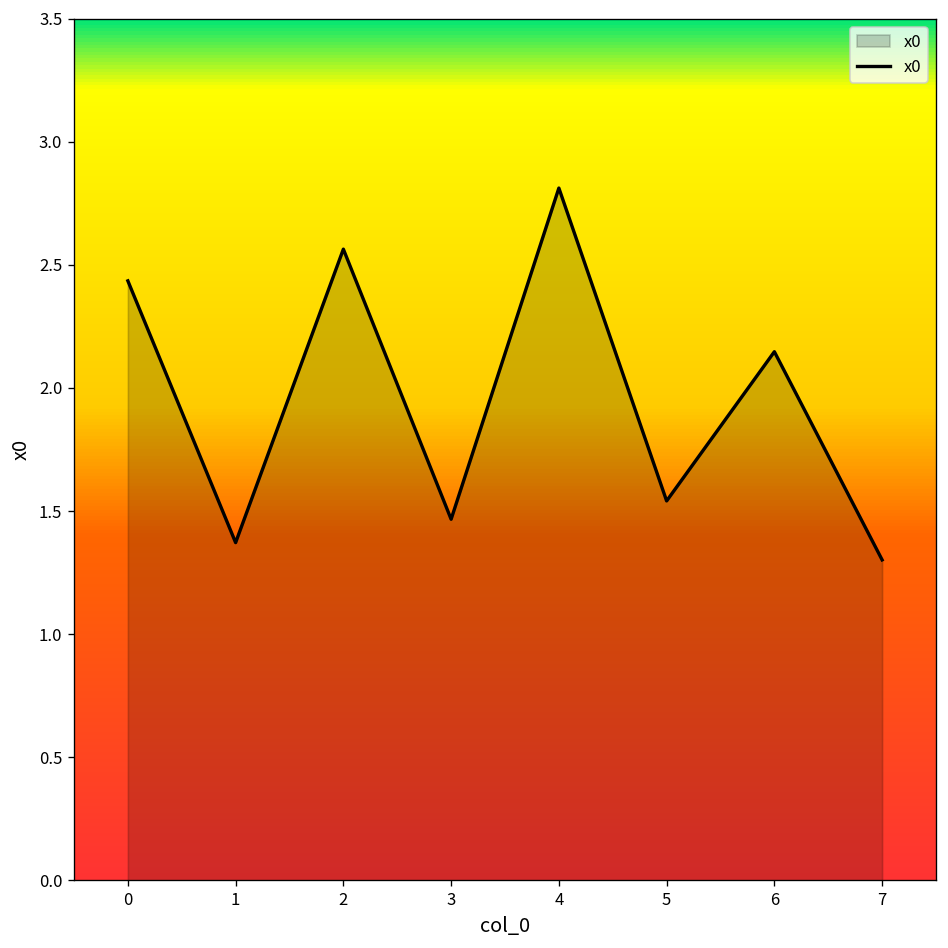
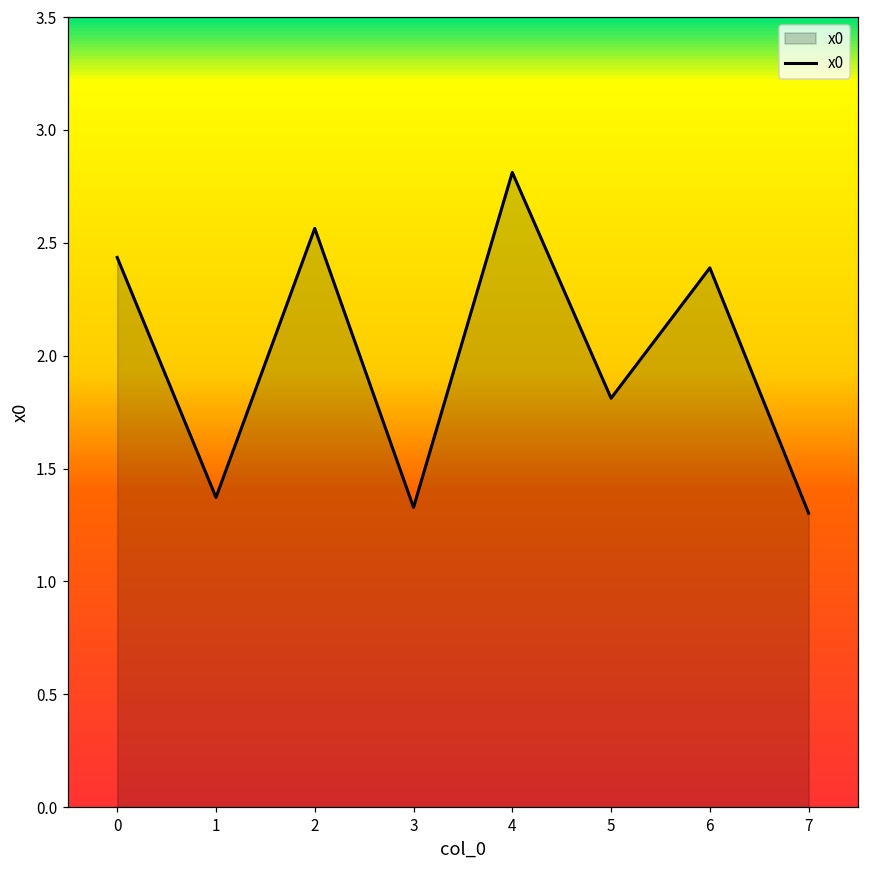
  {
    "0": 2.43,
    "1": 1.37,
    "2": 2.56,
-   "3": 1.47,
+   "3": 1.33,
    "4": 2.81,
-   "5": 1.54,
-   "6": 2.15,
+   "5": 1.81,
+   "6": 2.39,
    "7": 1.30
  }
